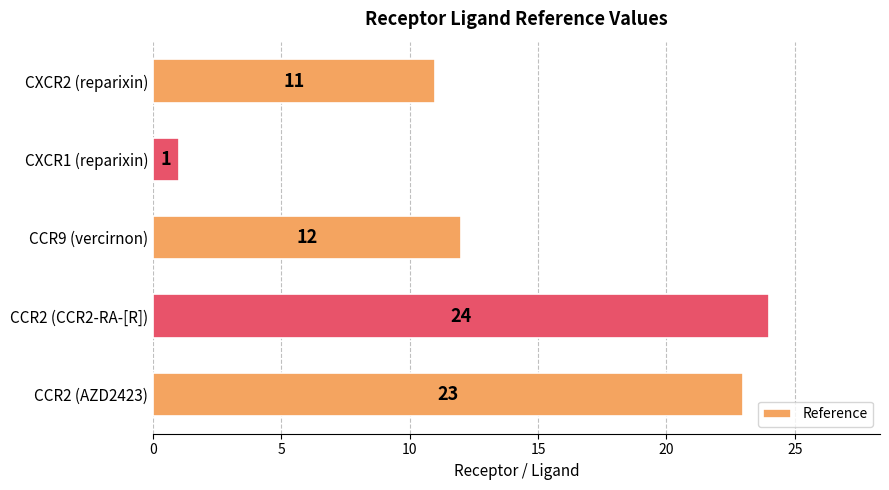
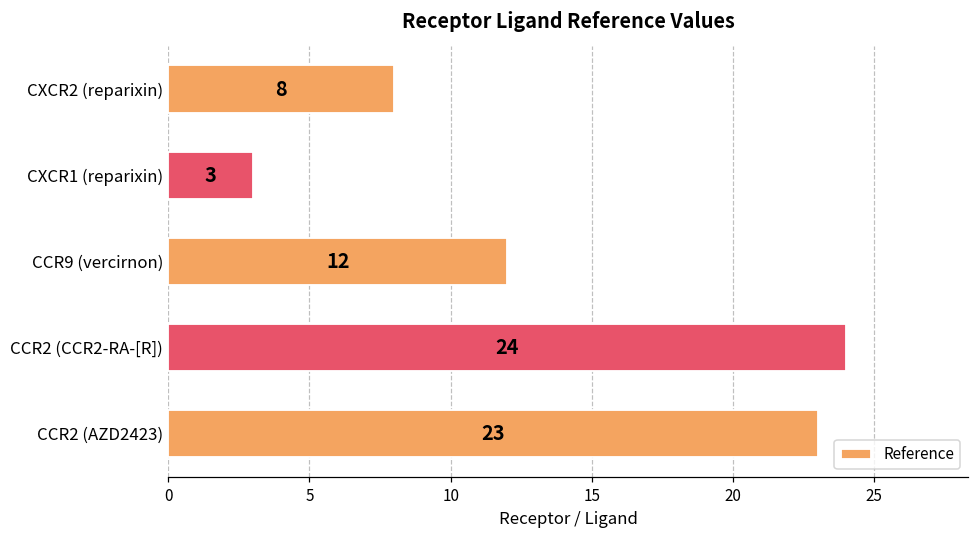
  {
-   "CXCR2 (reparixin)": 11,
-   "CXCR1 (reparixin)": 1,
+   "CXCR2 (reparixin)": 8,
+   "CXCR1 (reparixin)": 3,
    "CCR9 (vercirnon)": 12,
    "CCR2 (CCR2-RA-[R])": 24,
    "CCR2 (AZD2423)": 23
  }
